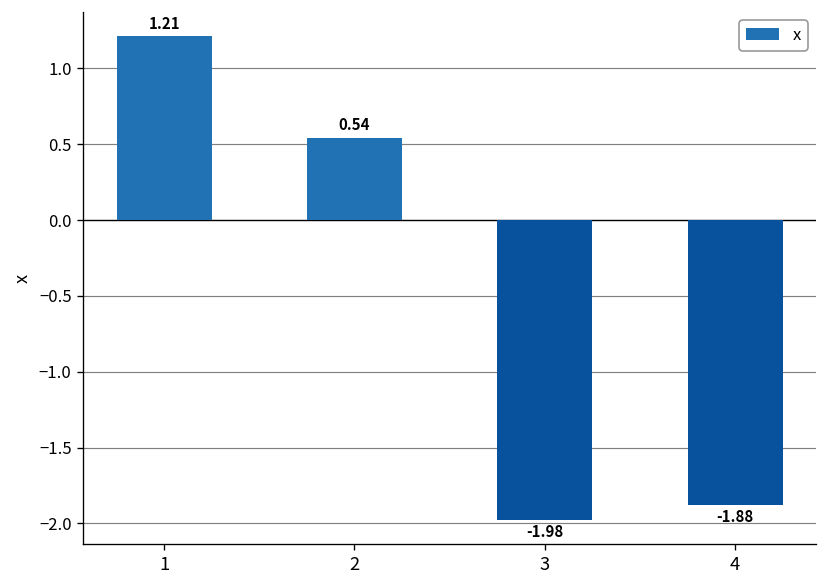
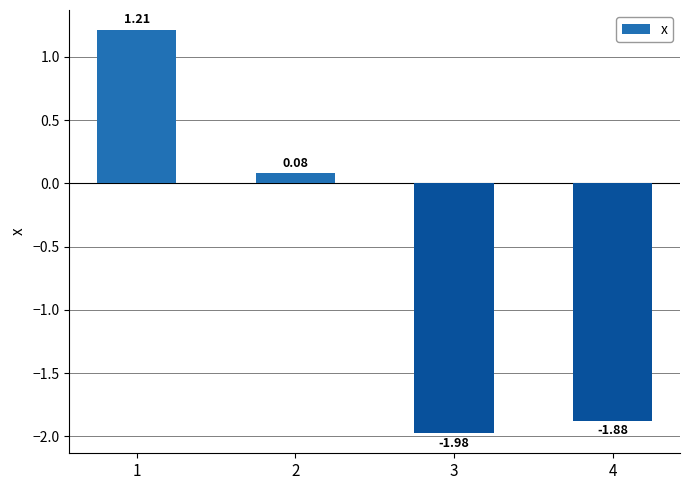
  {
    "1": 1.21,
-   "2": 0.54,
+   "2": 0.08,
    "3": -1.98,
    "4": -1.88
  }
